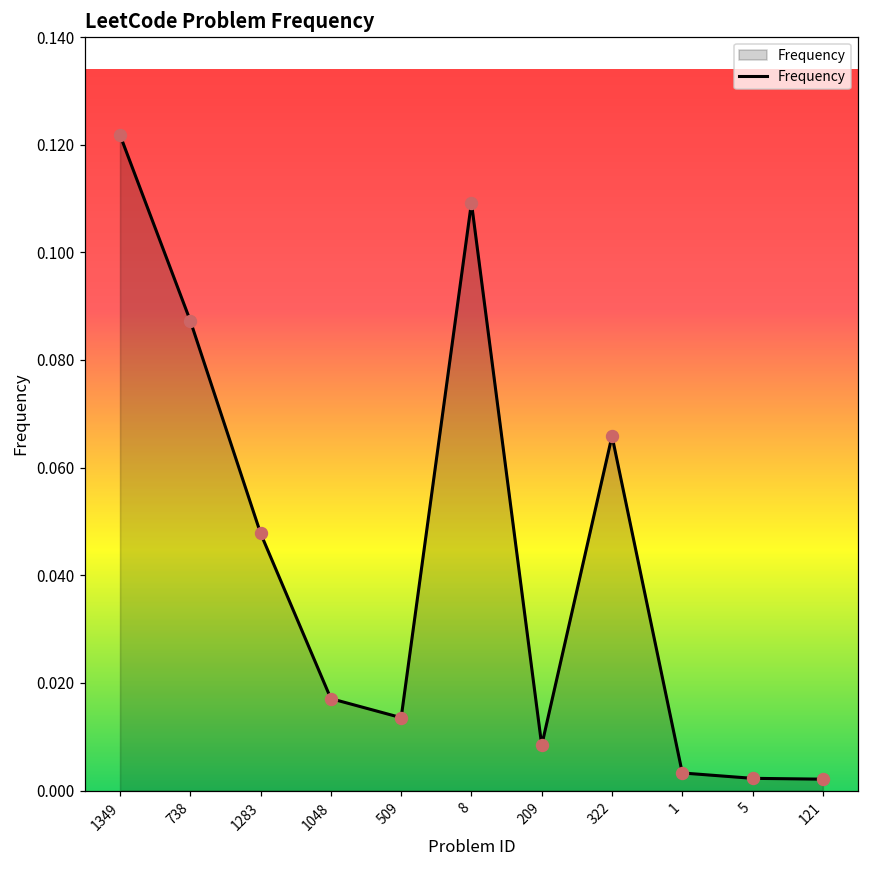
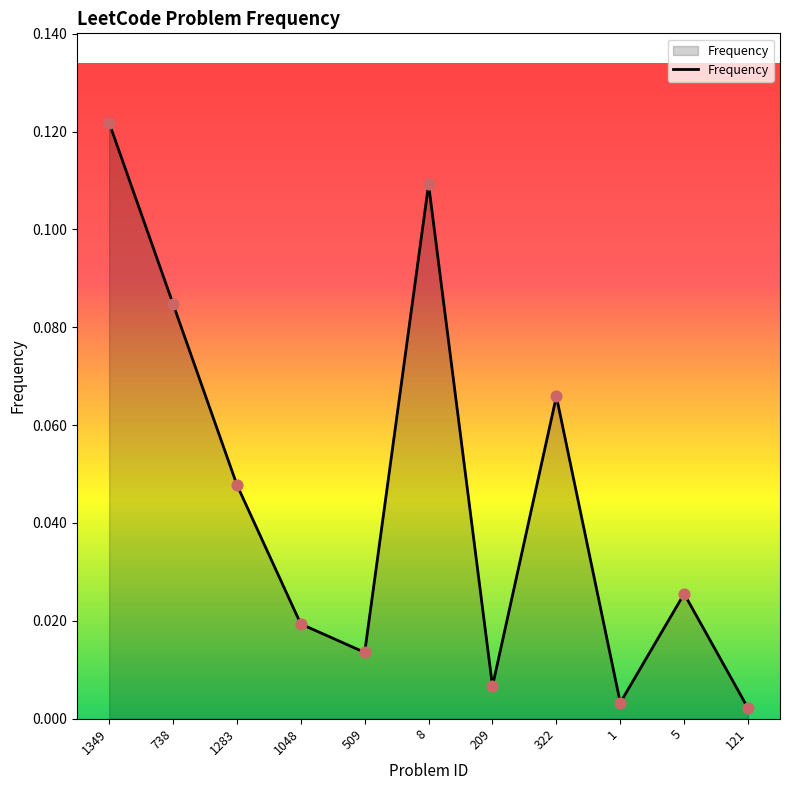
  {
    "1349": 0.122,
-   "738": 0.087,
+   "738": 0.085,
    "1283": 0.048,
-   "1048": 0.017,
+   "1048": 0.019,
    "509": 0.014,
    "8": 0.109,
-   "209": 0.008,
+   "209": 0.007,
    "322": 0.066,
    "1": 0.003,
-   "5": 0.002,
+   "5": 0.026,
    "121": 0.002
  }
